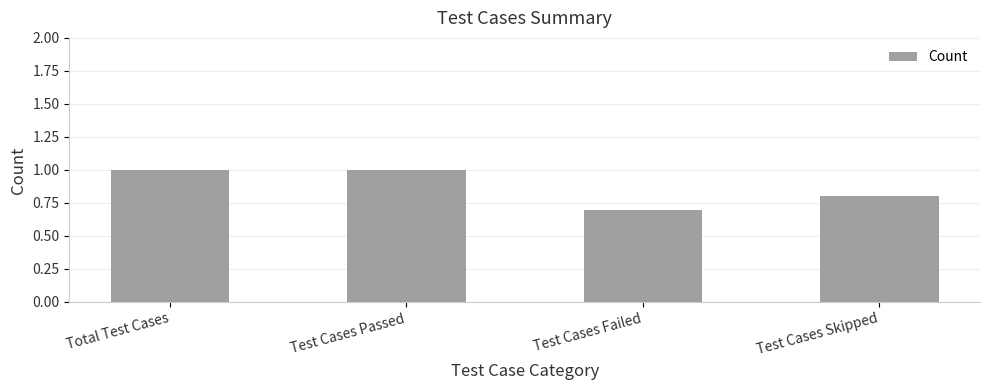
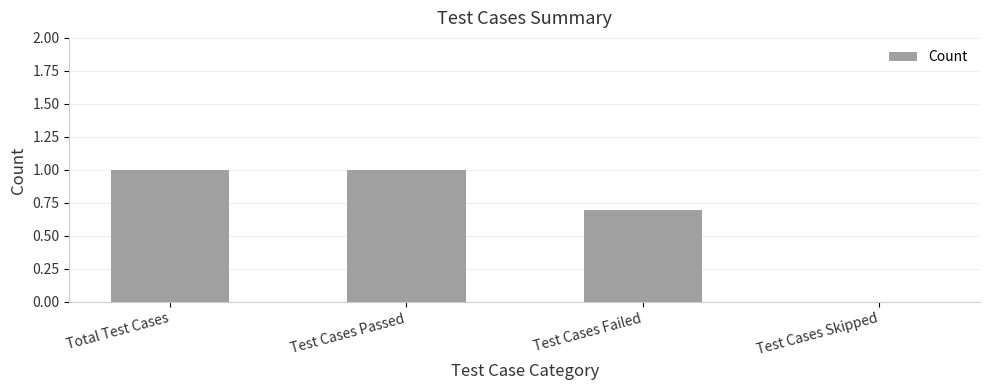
  {
    "Total Test Cases": 1.0,
    "Test Cases Passed": 1.0,
    "Test Cases Failed": 0.7,
-   "Test Cases Skipped": 0.8
+   "Test Cases Skipped": 0.0
  }
